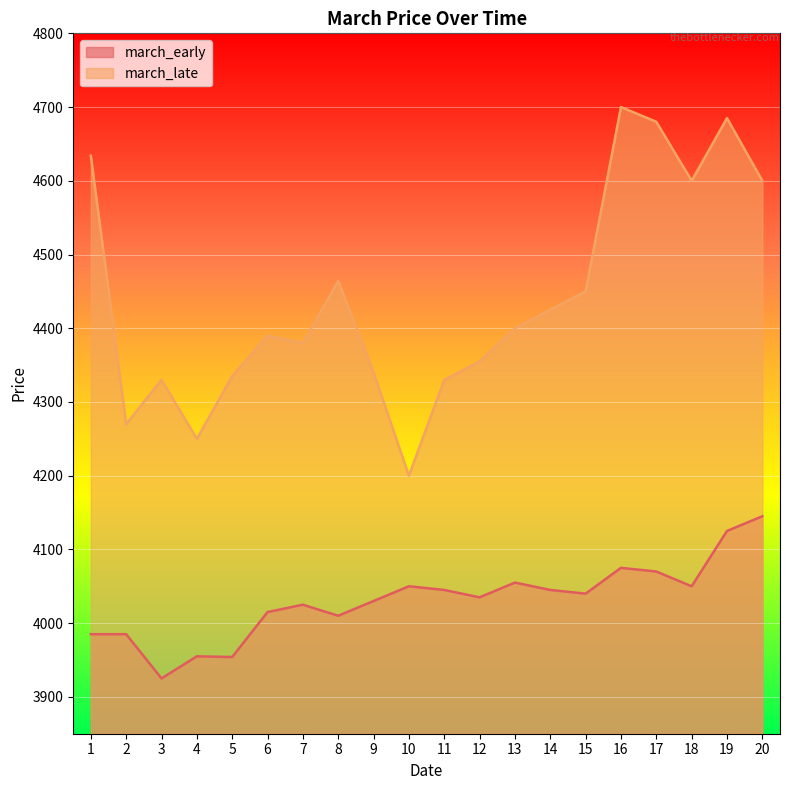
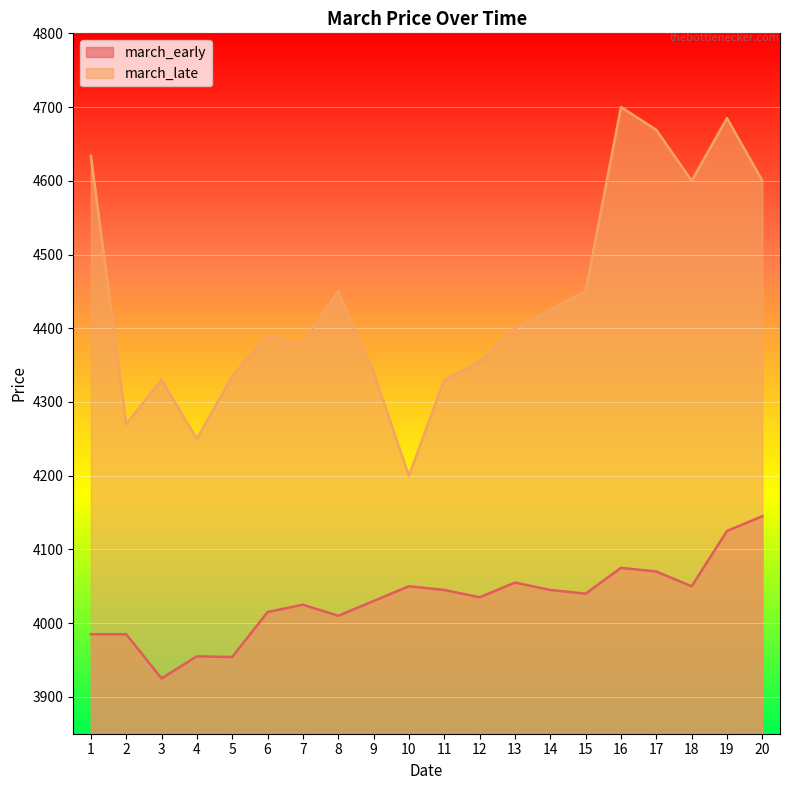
  {
    "march_early": {
      "1": 3990,
      "2": 3990,
      "3": 3930,
      "4": 3960,
      "5": 3950,
      "6": 4020,
      "7": 4030,
      "8": 4010,
      "9": 4030,
      "10": 4050,
      "11": 4050,
      "12": 4040,
      "13": 4060,
      "14": 4050,
      "15": 4040,
      "16": 4080,
      "17": 4070,
      "18": 4050,
      "19": 4130,
      "20": 4150
    },
    "march_late": {
      "1": 4630,
      "2": 4270,
      "3": 4330,
      "4": 4250,
      "5": 4340,
      "6": 4390,
      "7": 4380,
-     "8": 4460,
+     "8": 4450,
      "9": 4340,
      "10": 4200,
      "11": 4330,
      "12": 4360,
      "13": 4400,
      "14": 4430,
      "15": 4450,
      "16": 4700,
-     "17": 4680,
+     "17": 4670,
      "18": 4600,
      "19": 4690,
      "20": 4600
    }
  }
